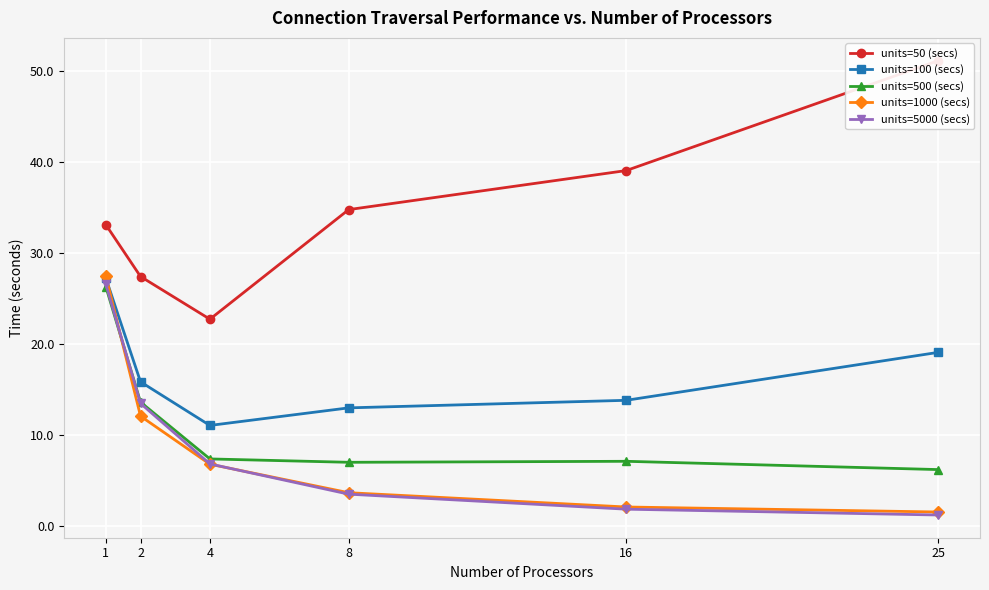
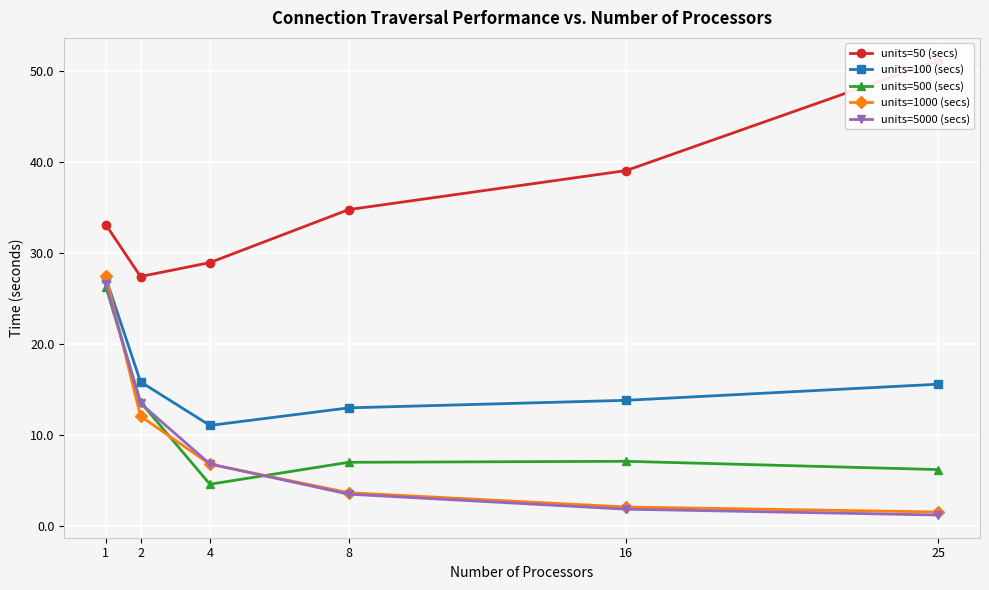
  {
    "units=50 (secs)": {
      "1": 33,
      "2": 27,
-     "4": 23,
+     "4": 29,
      "8": 35,
      "16": 39
    },
    "units=100 (secs)": {
      "2": 16,
      "4": 11,
      "8": 13,
      "16": 14,
-     "25": 19
+     "25": 16
    },
    "units=500 (secs)": {
-     "4": 7,
+     "4": 5,
      "8": 7,
      "16": 7,
      "25": 6
    },
    "units=1000 (secs)": {
      "2": 12,
      "25": 2
    },
    "units=5000 (secs)": {
      "25": 1
    }
  }
